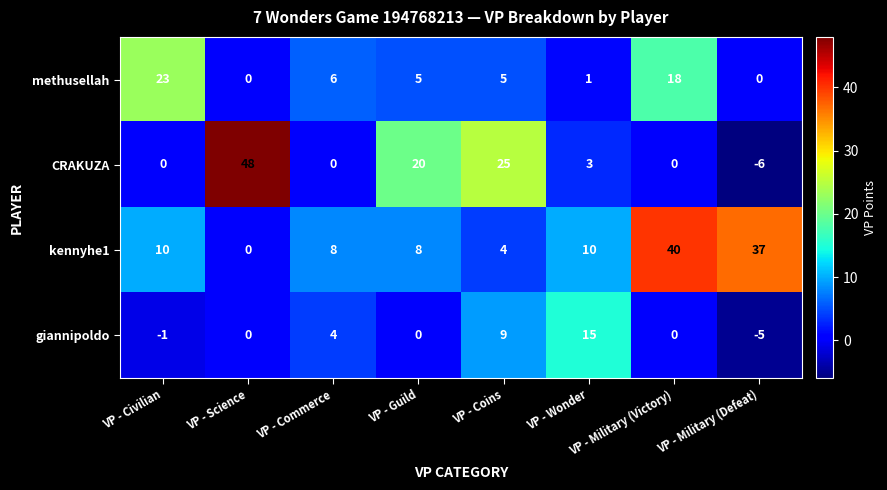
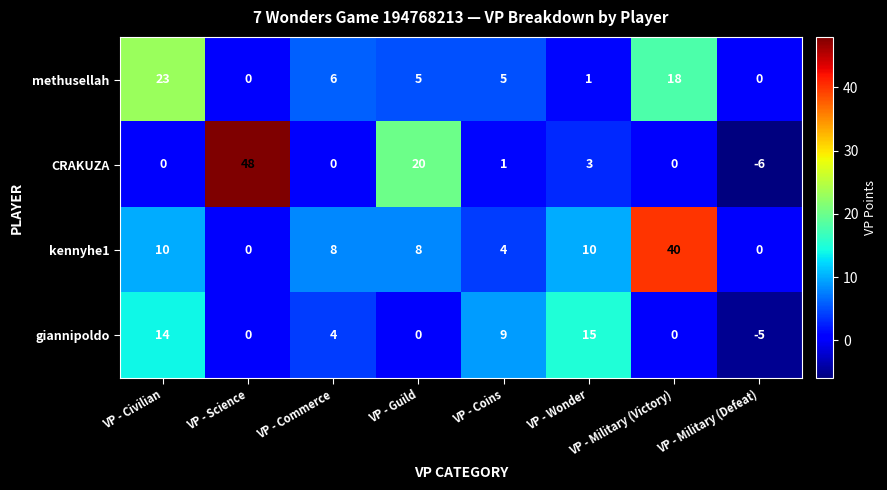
  {
    "methusellah": {
      "VP - Civilian": 23,
      "VP - Science": 0,
      "VP - Commerce": 6,
      "VP - Guild": 5,
      "VP - Coins": 5,
      "VP - Wonder": 1,
      "VP - Military (Victory)": 18,
      "VP - Military (Defeat)": 0
    },
    "CRAKUZA": {
      "VP - Civilian": 0,
      "VP - Science": 48,
      "VP - Commerce": 0,
      "VP - Guild": 20,
-     "VP - Coins": 25,
+     "VP - Coins": 1,
      "VP - Wonder": 3,
      "VP - Military (Victory)": 0,
      "VP - Military (Defeat)": -6
    },
    "kennyhe1": {
      "VP - Civilian": 10,
      "VP - Science": 0,
      "VP - Commerce": 8,
      "VP - Guild": 8,
      "VP - Coins": 4,
      "VP - Wonder": 10,
      "VP - Military (Victory)": 40,
-     "VP - Military (Defeat)": 37
+     "VP - Military (Defeat)": 0
    },
    "giannipoldo": {
-     "VP - Civilian": -1,
+     "VP - Civilian": 14,
      "VP - Science": 0,
      "VP - Commerce": 4,
      "VP - Guild": 0,
      "VP - Coins": 9,
      "VP - Wonder": 15,
      "VP - Military (Victory)": 0,
      "VP - Military (Defeat)": -5
    }
  }
